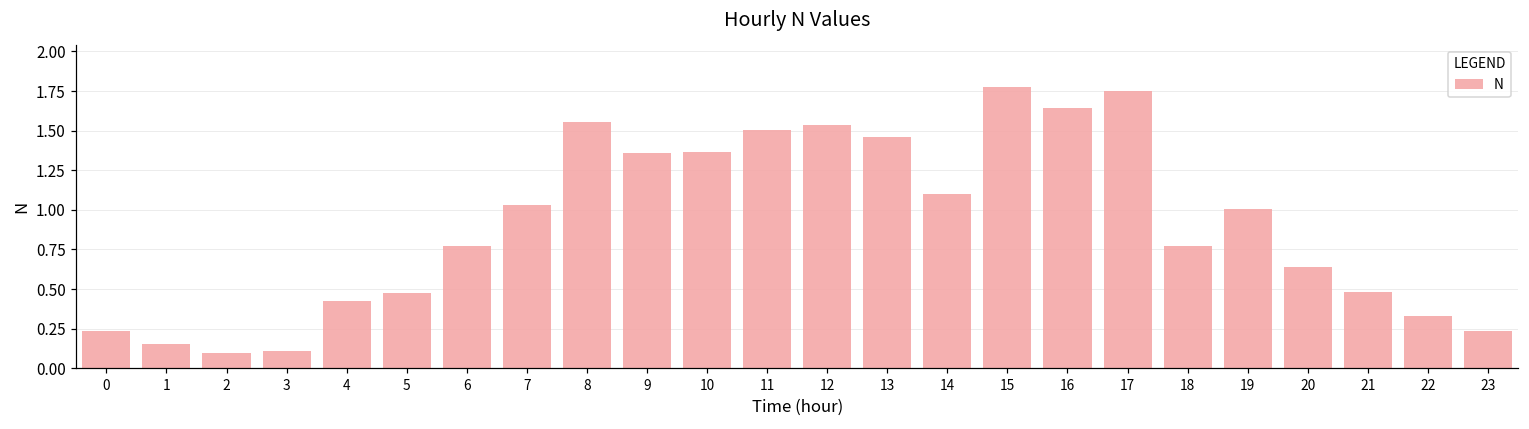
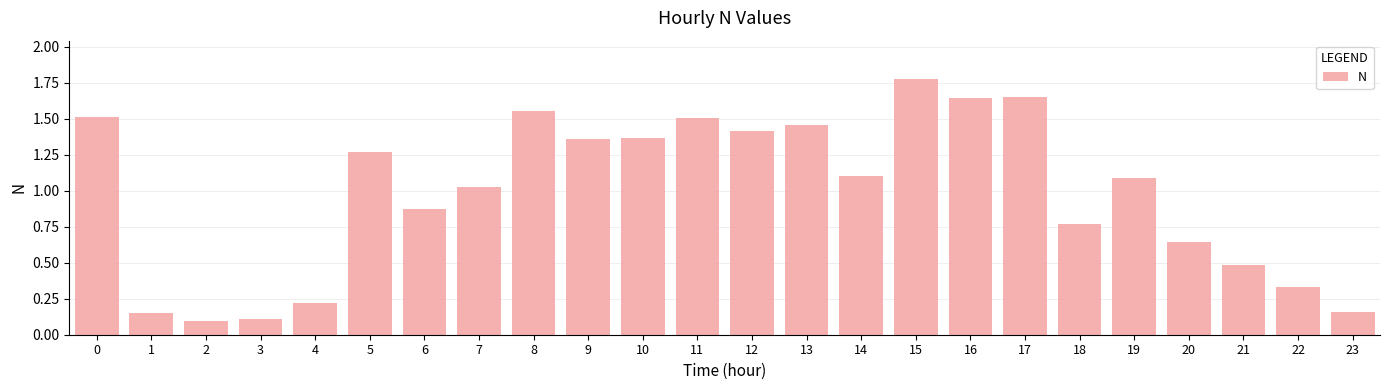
  {
-   "0": 0.23,
+   "0": 1.51,
    "1": 0.15,
    "2": 0.10,
    "3": 0.11,
-   "4": 0.42,
-   "5": 0.47,
-   "6": 0.77,
+   "4": 0.22,
+   "5": 1.27,
+   "6": 0.87,
    "7": 1.03,
    "8": 1.55,
    "9": 1.36,
    "10": 1.37,
    "11": 1.51,
-   "12": 1.54,
+   "12": 1.41,
    "13": 1.46,
    "14": 1.10,
    "15": 1.78,
    "16": 1.64,
-   "17": 1.75,
+   "17": 1.65,
    "18": 0.77,
-   "19": 1.00,
+   "19": 1.09,
    "20": 0.64,
    "21": 0.48,
    "22": 0.33,
-   "23": 0.23
+   "23": 0.16
  }
